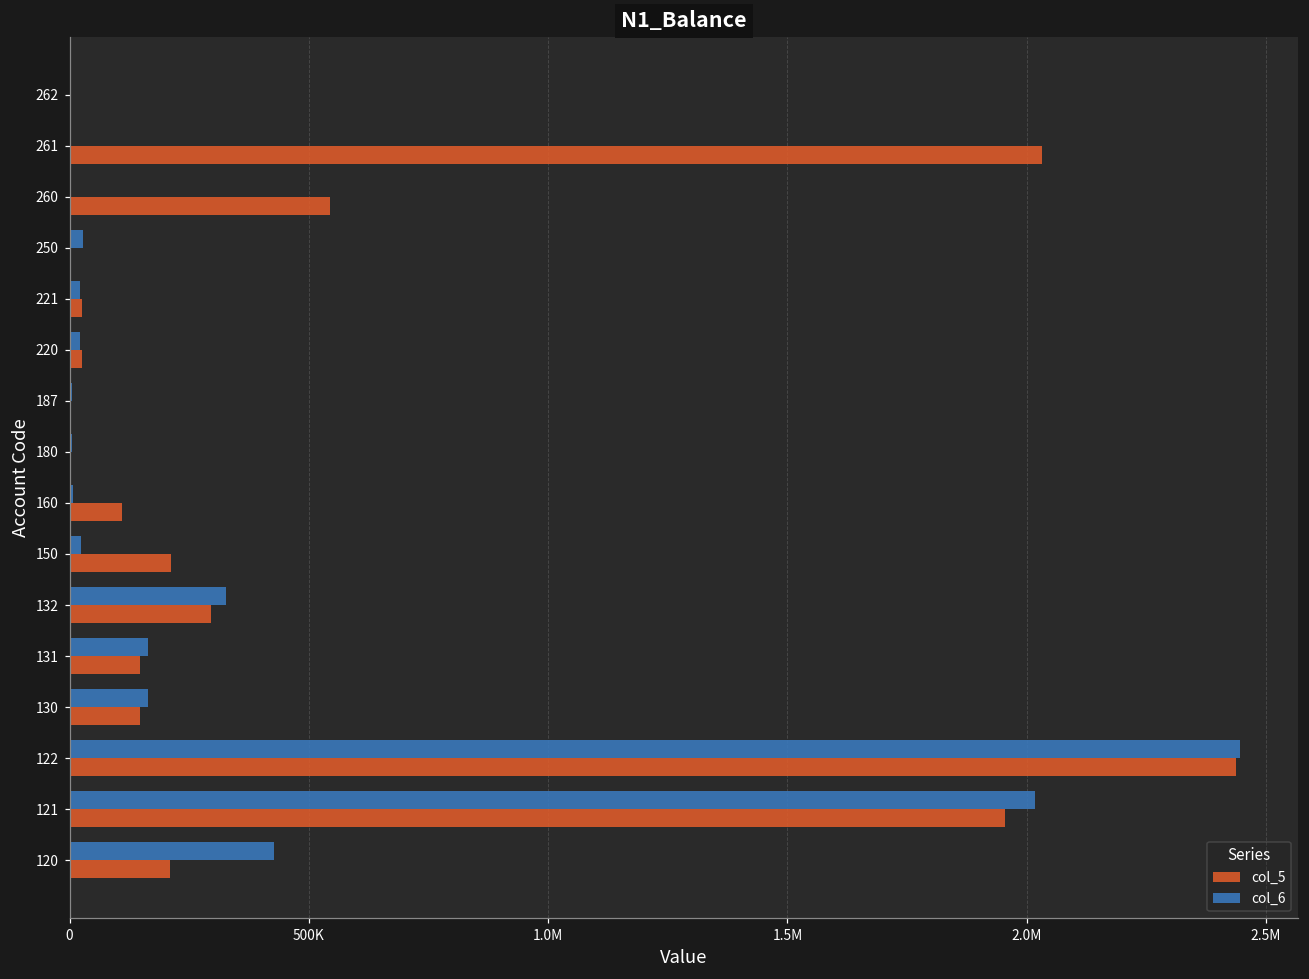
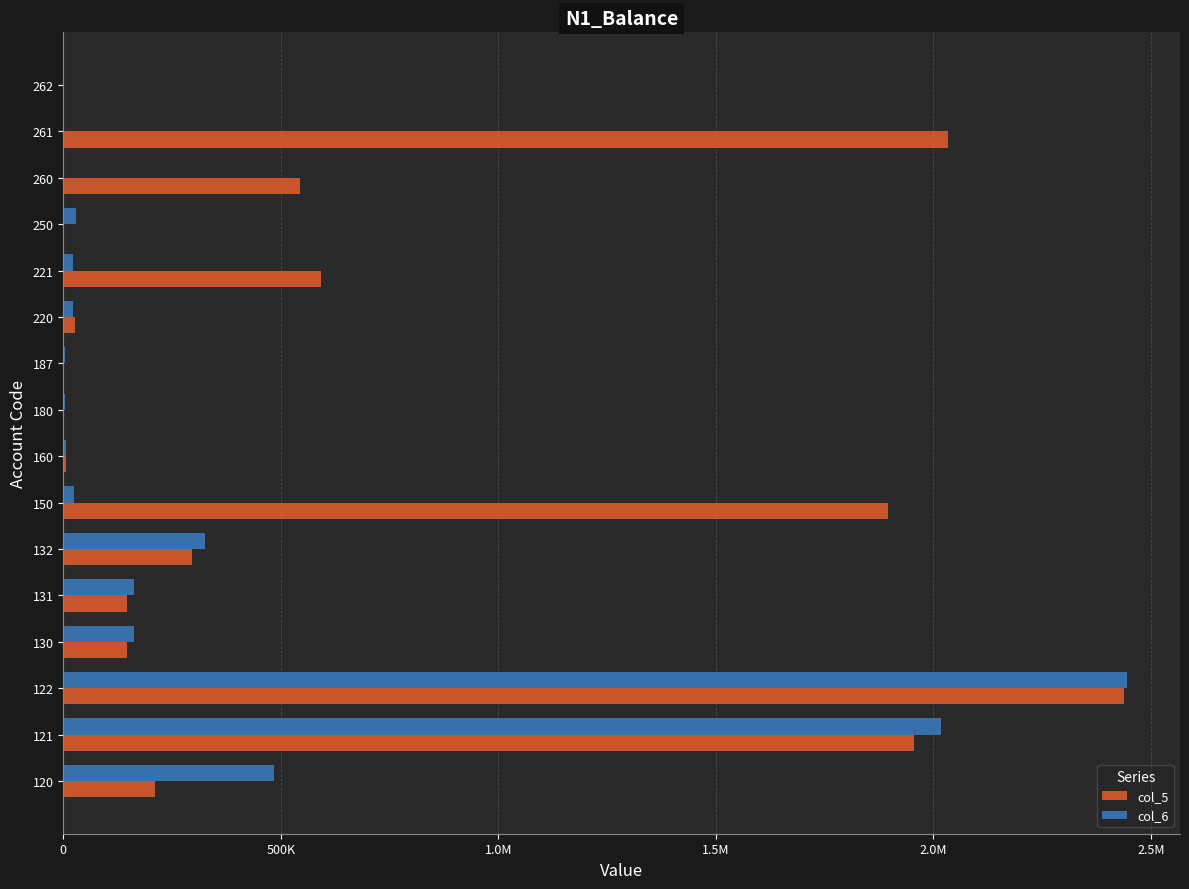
  {
    "col_5": {
      "261": 2030000,
      "260": 540000,
      "250": 0,
-     "221": 30000,
+     "221": 590000,
      "220": 30000,
      "187": 0,
      "180": 0,
-     "160": 110000,
-     "150": 210000,
+     "160": 10000,
+     "150": 1890000,
      "132": 300000,
      "131": 150000,
      "130": 150000,
      "122": 2440000,
      "121": 1960000,
      "120": 210000
    },
    "col_6": {
      "250": 30000,
      "221": 20000,
      "220": 20000,
      "160": 10000,
      "150": 20000,
      "132": 330000,
      "131": 160000,
      "130": 160000,
      "122": 2440000,
      "121": 2020000,
-     "120": 430000
+     "120": 490000
    }
  }
